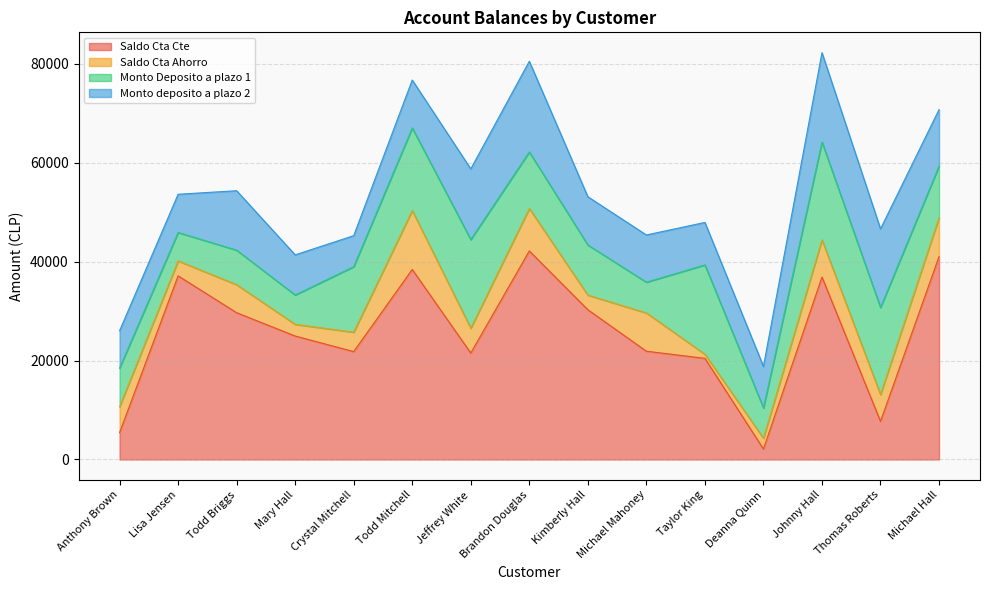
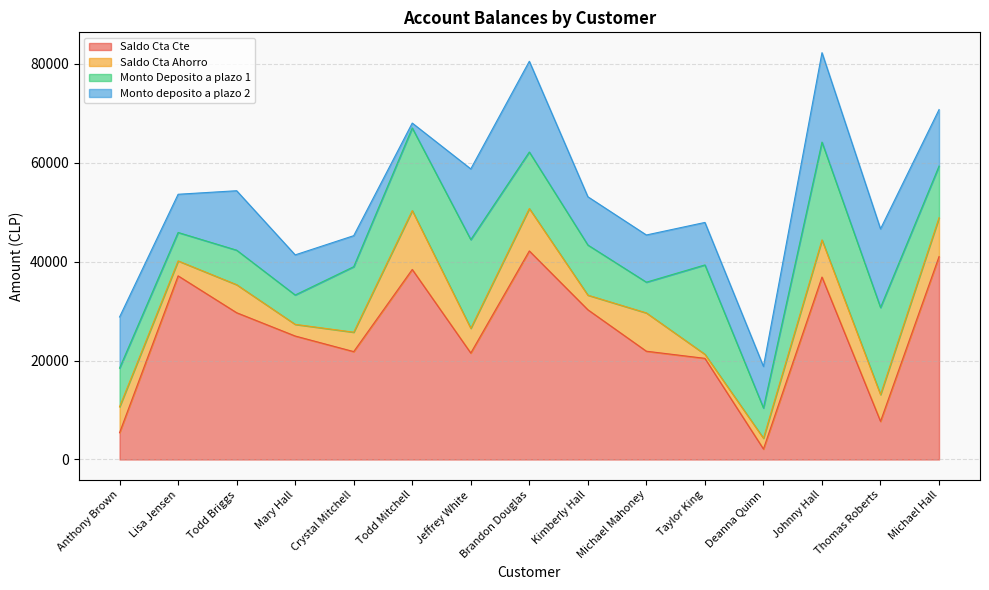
  {
    "Saldo Cta Cte": {
      "Anthony Brown": 5000,
      "Lisa Jensen": 37000,
      "Todd Briggs": 30000,
      "Mary Hall": 25000,
      "Crystal Mitchell": 22000,
      "Todd Mitchell": 38000,
      "Jeffrey White": 22000,
      "Brandon Douglas": 42000,
      "Kimberly Hall": 30000,
      "Michael Mahoney": 22000,
      "Taylor King": 20000,
      "Deanna Quinn": 2000,
      "Johnny Hall": 37000,
      "Thomas Roberts": 8000,
      "Michael Hall": 41000
    },
    "Saldo Cta Ahorro": {
      "Anthony Brown": 5000,
      "Lisa Jensen": 3000,
      "Todd Briggs": 6000,
      "Mary Hall": 2000,
      "Crystal Mitchell": 4000,
      "Todd Mitchell": 12000,
      "Jeffrey White": 5000,
      "Brandon Douglas": 9000,
      "Kimberly Hall": 3000,
      "Michael Mahoney": 8000,
      "Taylor King": 1000,
      "Deanna Quinn": 2000,
      "Johnny Hall": 8000,
      "Thomas Roberts": 5000,
      "Michael Hall": 8000
    },
    "Monto Deposito a plazo 1": {
      "Anthony Brown": 8000,
      "Lisa Jensen": 6000,
      "Todd Briggs": 7000,
      "Mary Hall": 6000,
      "Crystal Mitchell": 13000,
      "Todd Mitchell": 17000,
      "Jeffrey White": 18000,
      "Brandon Douglas": 11000,
      "Kimberly Hall": 10000,
      "Michael Mahoney": 6000,
      "Taylor King": 18000,
      "Deanna Quinn": 6000,
      "Johnny Hall": 20000,
      "Thomas Roberts": 18000,
      "Michael Hall": 10000
    },
    "Monto deposito a plazo 2": {
-     "Anthony Brown": 8000,
+     "Anthony Brown": 10000,
      "Lisa Jensen": 8000,
      "Todd Briggs": 12000,
      "Mary Hall": 8000,
      "Crystal Mitchell": 6000,
-     "Todd Mitchell": 10000,
+     "Todd Mitchell": 1000,
      "Jeffrey White": 14000,
      "Brandon Douglas": 18000,
      "Kimberly Hall": 10000,
      "Michael Mahoney": 10000,
      "Taylor King": 9000,
      "Deanna Quinn": 8000,
      "Johnny Hall": 18000,
      "Thomas Roberts": 16000,
      "Michael Hall": 11000
    }
  }
